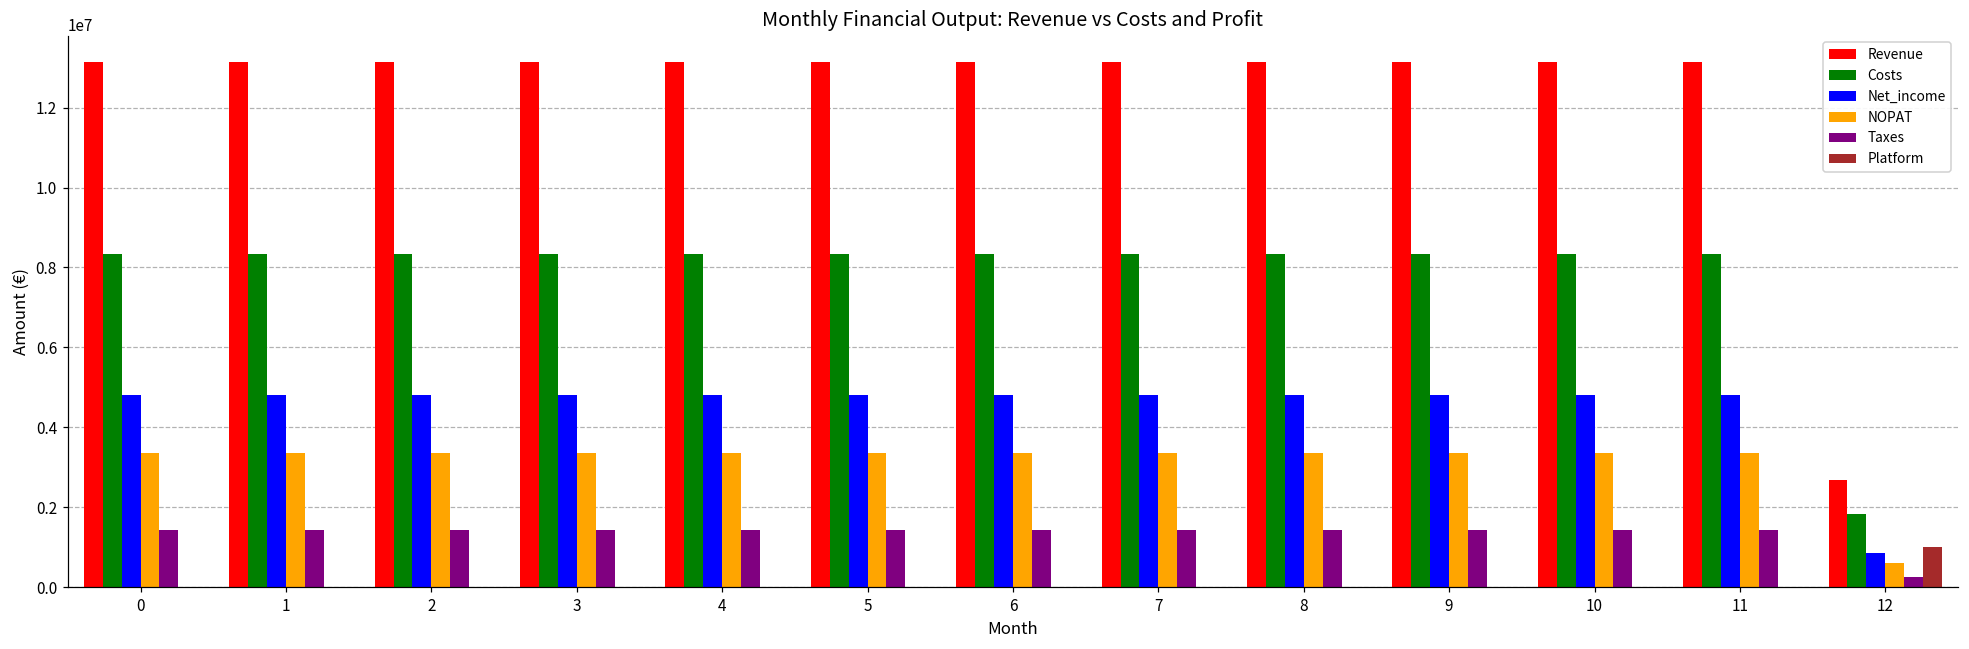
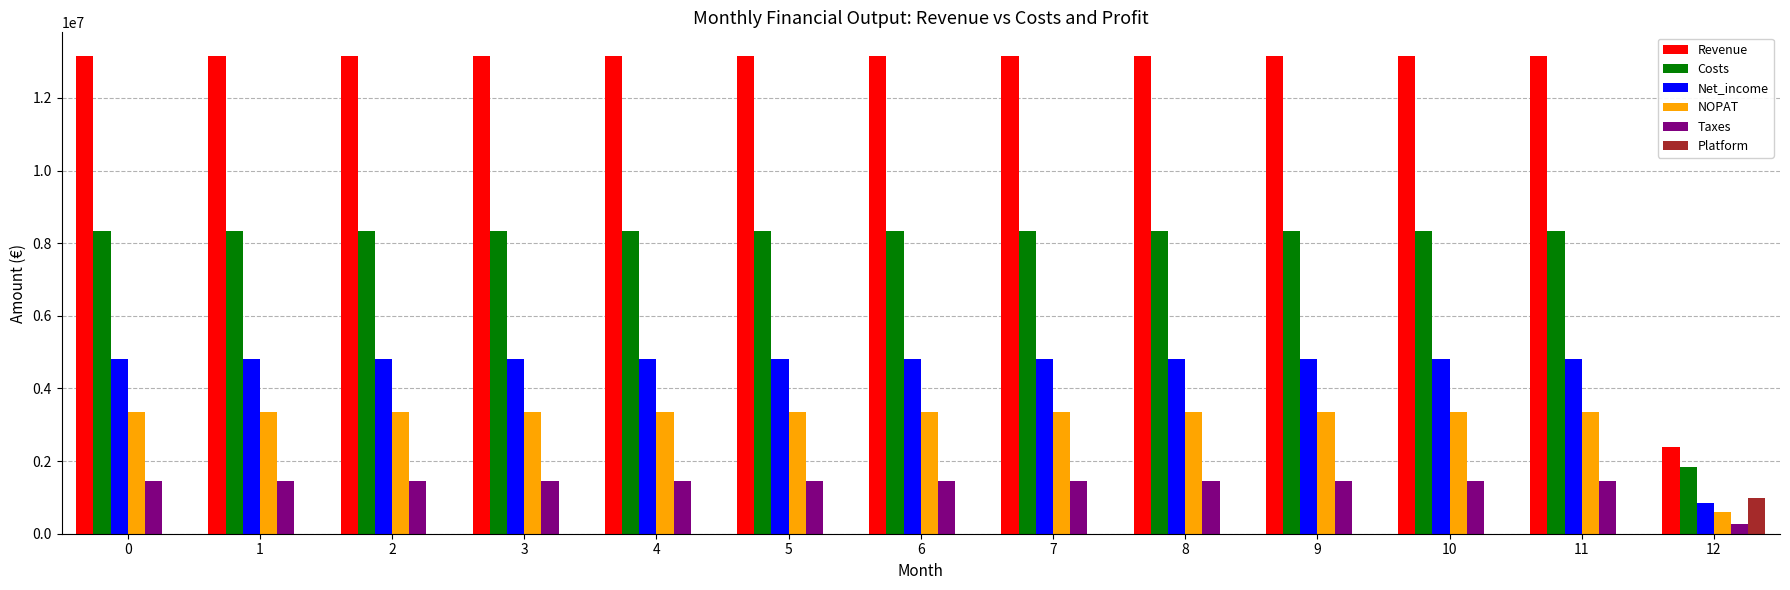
  {
    "Revenue": {
      "0": 13100000,
      "1": 13100000,
      "2": 13100000,
      "3": 13100000,
      "4": 13100000,
      "5": 13100000,
      "6": 13100000,
      "7": 13100000,
      "8": 13100000,
      "9": 13100000,
      "10": 13100000,
      "11": 13100000,
-     "12": 2700000
+     "12": 2400000
    },
    "Costs": {
      "0": 8300000,
      "1": 8300000,
      "2": 8300000,
      "3": 8300000,
      "4": 8300000,
      "5": 8300000,
      "6": 8300000,
      "7": 8300000,
      "8": 8300000,
      "9": 8300000,
      "10": 8300000,
      "11": 8300000,
      "12": 1800000
    },
    "Net_income": {
      "0": 4800000,
      "1": 4800000,
      "2": 4800000,
      "3": 4800000,
      "4": 4800000,
      "5": 4800000,
      "6": 4800000,
      "7": 4800000,
      "8": 4800000,
      "9": 4800000,
      "10": 4800000,
      "11": 4800000,
      "12": 900000
    },
    "NOPAT": {
      "0": 3400000,
      "1": 3400000,
      "2": 3400000,
      "3": 3400000,
      "4": 3400000,
      "5": 3400000,
      "6": 3400000,
      "7": 3400000,
      "8": 3400000,
      "9": 3400000,
      "10": 3400000,
      "11": 3400000,
      "12": 600000
    },
    "Taxes": {
      "0": 1400000,
      "1": 1400000,
      "2": 1400000,
      "3": 1400000,
      "4": 1400000,
      "5": 1400000,
      "6": 1400000,
      "7": 1400000,
      "8": 1400000,
      "9": 1400000,
      "10": 1400000,
      "11": 1400000,
      "12": 300000
    },
    "Platform": {
      "0": 0,
      "1": 0,
      "2": 0,
      "3": 0,
      "4": 0,
      "5": 0,
      "6": 0,
      "7": 0,
      "8": 0,
      "9": 0,
      "10": 0,
      "11": 0,
      "12": 1000000
    }
  }
